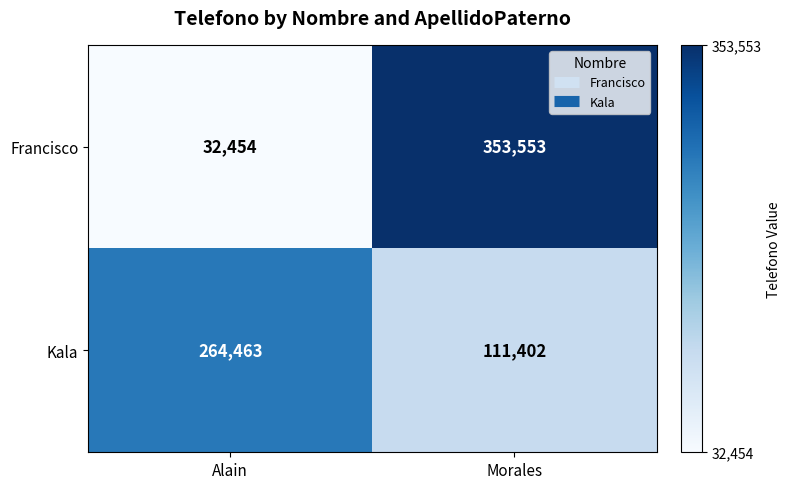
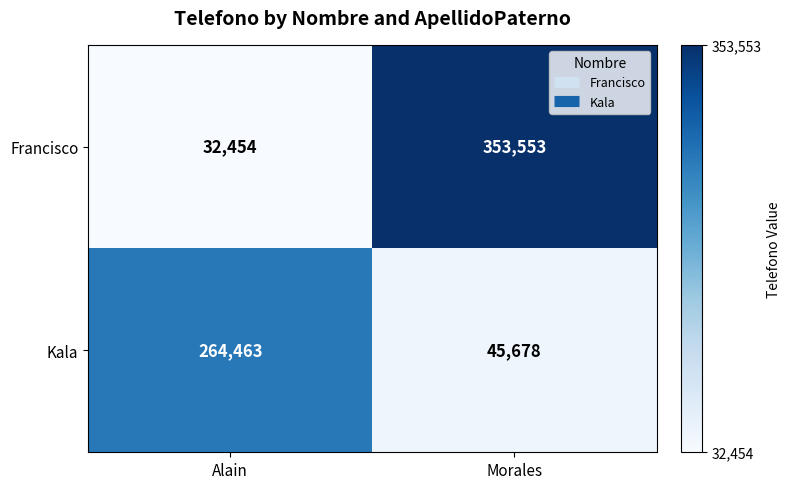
  {
    "Francisco": {
      "Alain": "32,454",
      "Morales": "353,553"
    },
    "Kala": {
      "Alain": "264,463",
-     "Morales": "111,402"
+     "Morales": "45,678"
    }
  }
